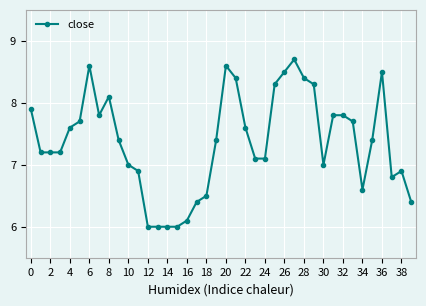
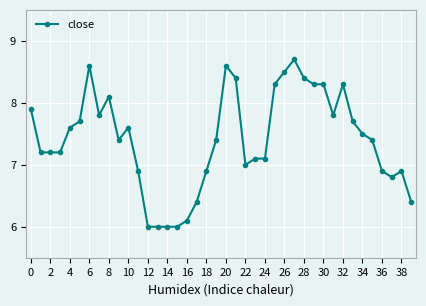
  {
    "0": 7.9,
    "2": 7.2,
    "4": 7.6,
    "6": 8.6,
    "8": 8.1,
-   "10": 7.0,
+   "10": 7.6,
    "12": 6.0,
    "14": 6.0,
    "16": 6.1,
-   "18": 6.5,
+   "18": 6.9,
    "20": 8.6,
-   "22": 7.6,
+   "22": 7.0,
    "24": 7.1,
    "26": 8.5,
    "28": 8.4,
-   "30": 7.0,
-   "32": 7.8,
-   "34": 6.6,
-   "36": 8.5,
+   "30": 8.3,
+   "32": 8.3,
+   "34": 7.5,
+   "36": 6.9,
    "38": 6.9
  }
